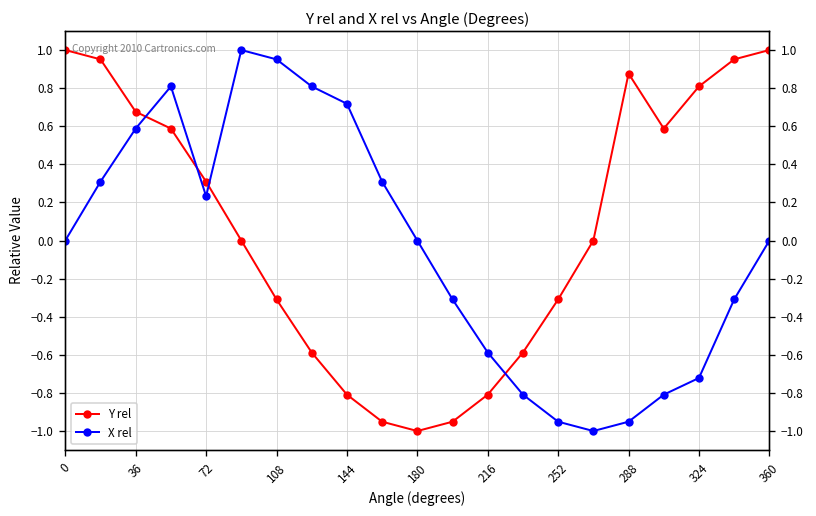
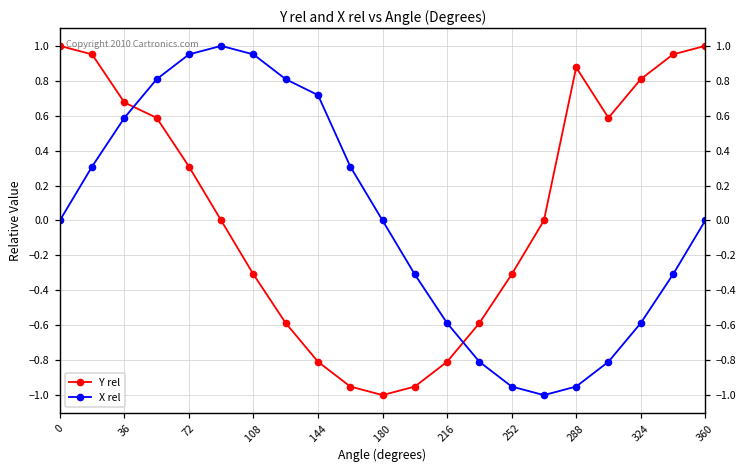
  {
    "Y rel": {
      "0": 1.00,
      "36": 0.68,
      "72": 0.31,
      "108": -0.31,
      "144": -0.81,
      "180": -1.00,
      "216": -0.81,
      "252": -0.31,
      "288": 0.88,
      "324": 0.81,
      "360": 1.00
    },
    "X rel": {
      "0": 0.00,
      "36": 0.59,
-     "72": 0.23,
+     "72": 0.95,
      "108": 0.95,
      "144": 0.72,
      "180": 0.00,
      "216": -0.59,
      "252": -0.95,
      "288": -0.95,
-     "324": -0.72,
+     "324": -0.59,
      "360": 0.00
    }
  }
